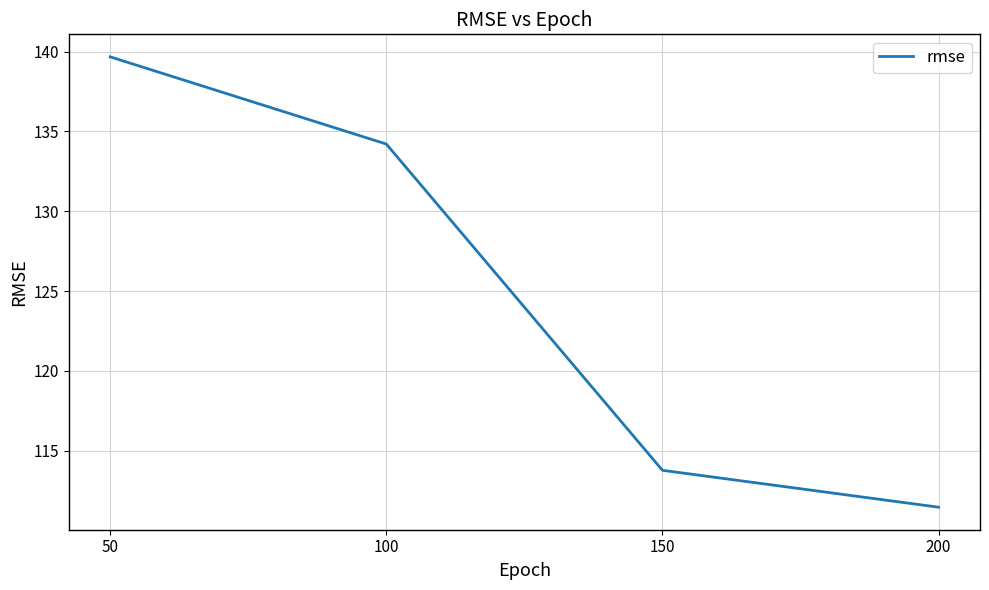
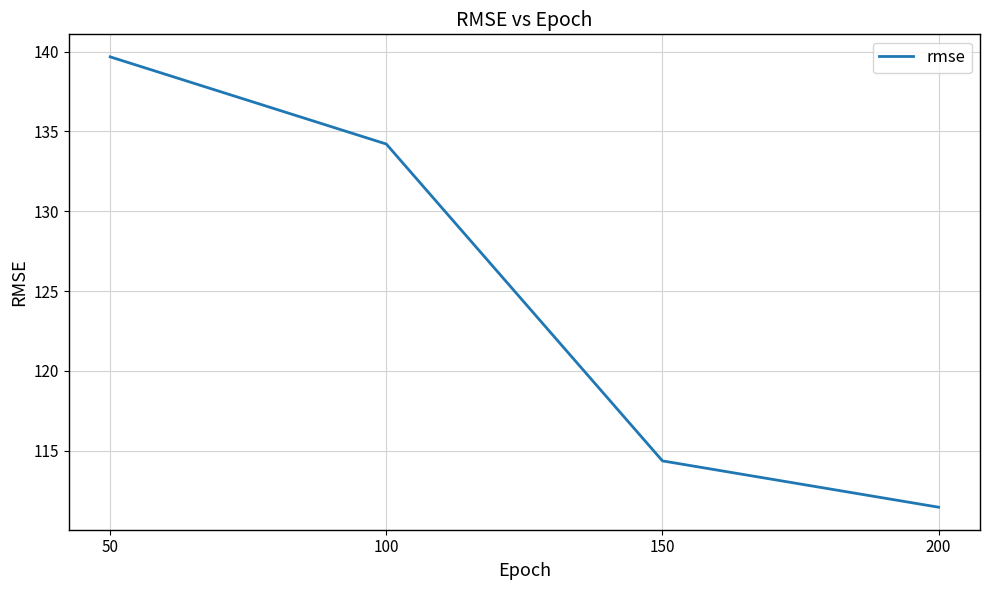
  {
    "50": 139.7,
    "100": 134.2,
-   "150": 113.8,
+   "150": 114.4,
    "200": 111.5
  }
